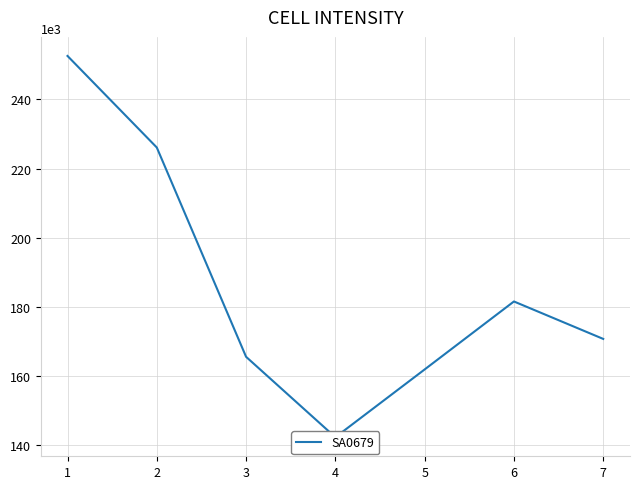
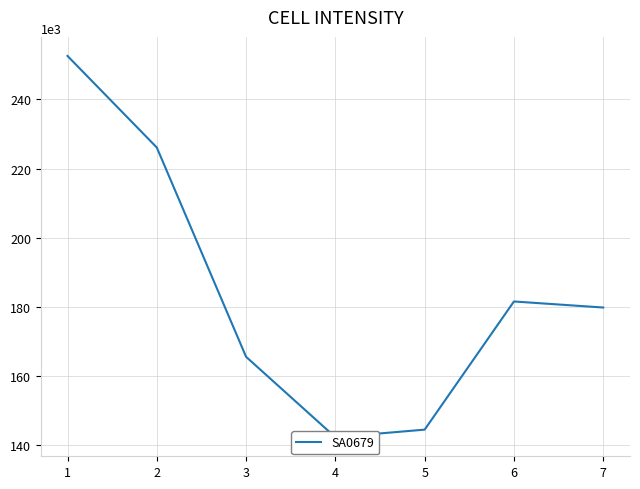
  {
    "1": 253000,
    "2": 226000,
    "3": 166000,
-   "5": 162000,
+   "5": 144000,
    "6": 182000,
-   "7": 171000
+   "7": 180000
  }
